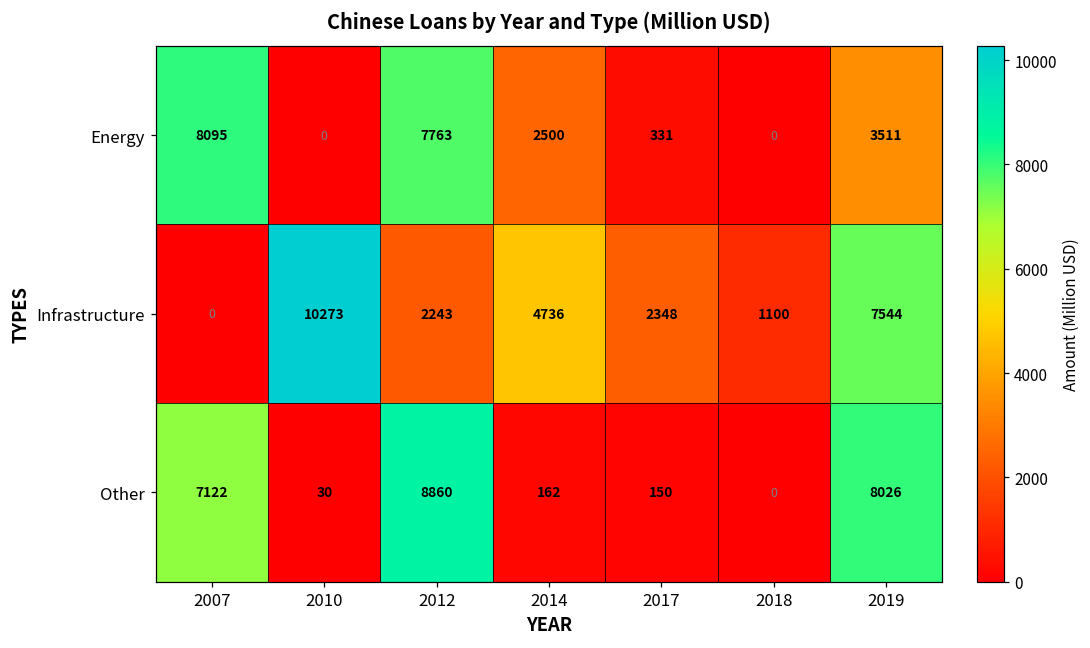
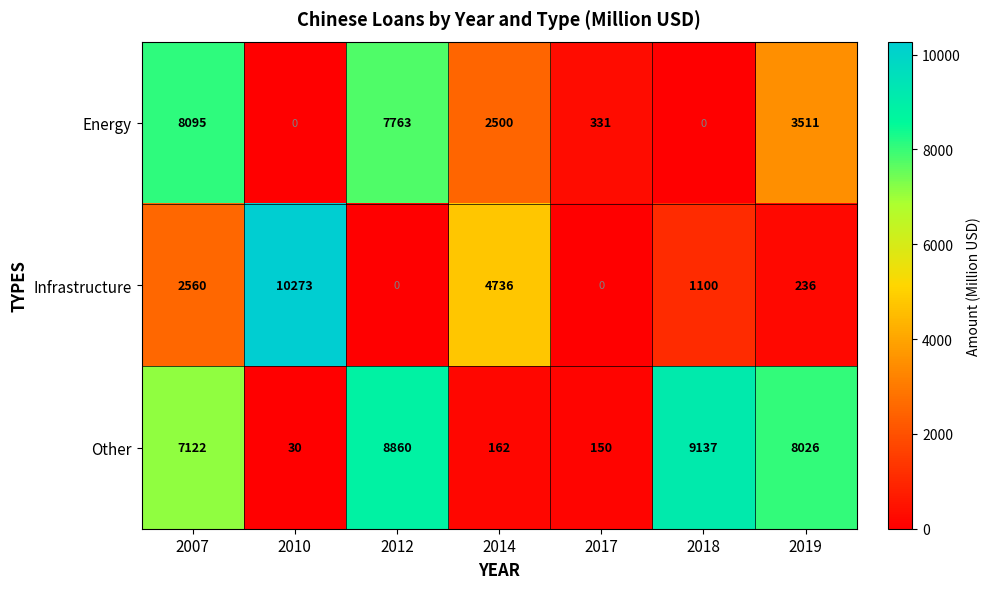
  {
    "Energy": {
      "2007": 8095,
      "2010": 0,
      "2012": 7763,
      "2014": 2500,
      "2017": 331,
      "2018": 0,
      "2019": 3511
    },
    "Infrastructure": {
-     "2007": 0,
+     "2007": 2560,
      "2010": 10273,
-     "2012": 2243,
+     "2012": 0,
      "2014": 4736,
-     "2017": 2348,
+     "2017": 0,
      "2018": 1100,
-     "2019": 7544
+     "2019": 236
    },
    "Other": {
      "2007": 7122,
      "2010": 30,
      "2012": 8860,
      "2014": 162,
      "2017": 150,
-     "2018": 0,
+     "2018": 9137,
      "2019": 8026
    }
  }
